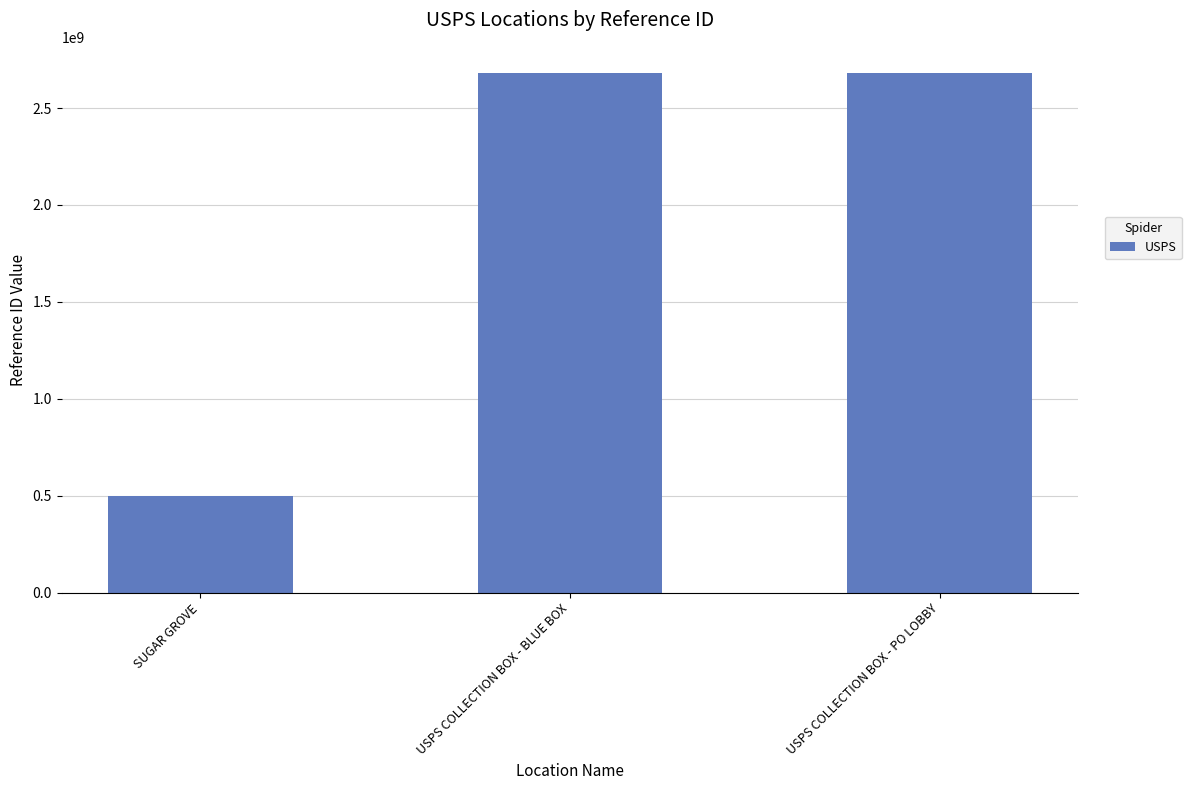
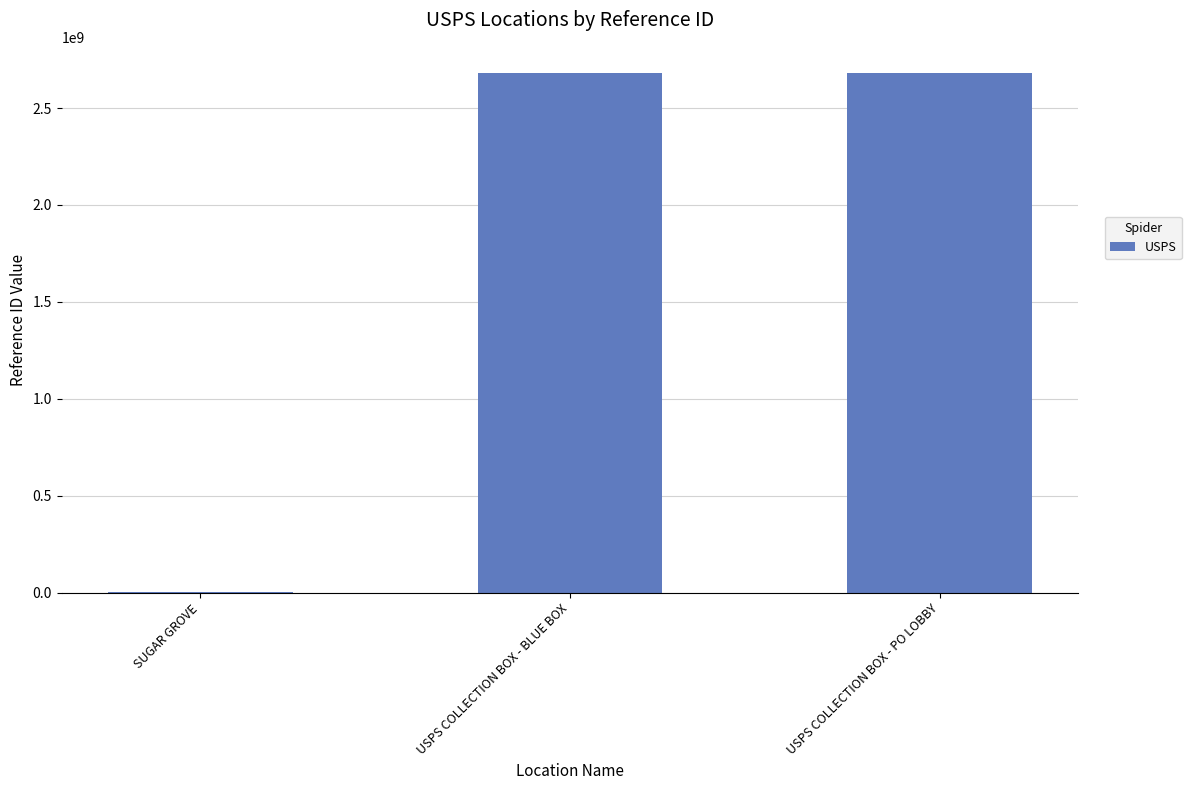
  {
-   "SUGAR GROVE": 500000000,
+   "SUGAR GROVE": 0,
    "USPS COLLECTION BOX - BLUE BOX": 2680000000,
    "USPS COLLECTION BOX - PO LOBBY": 2680000000
  }
